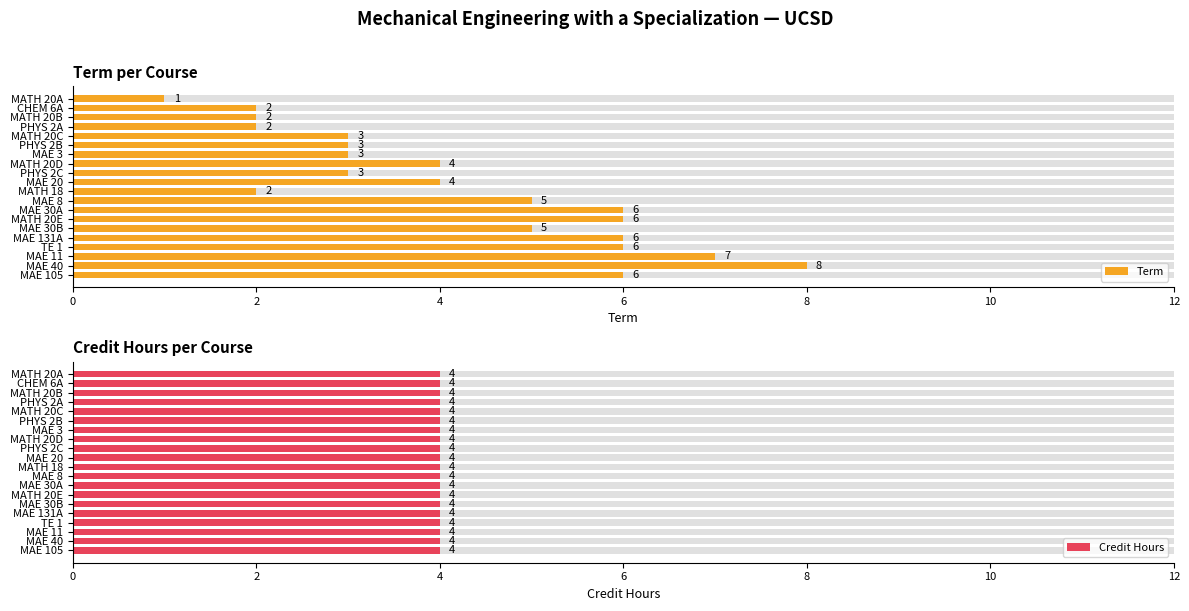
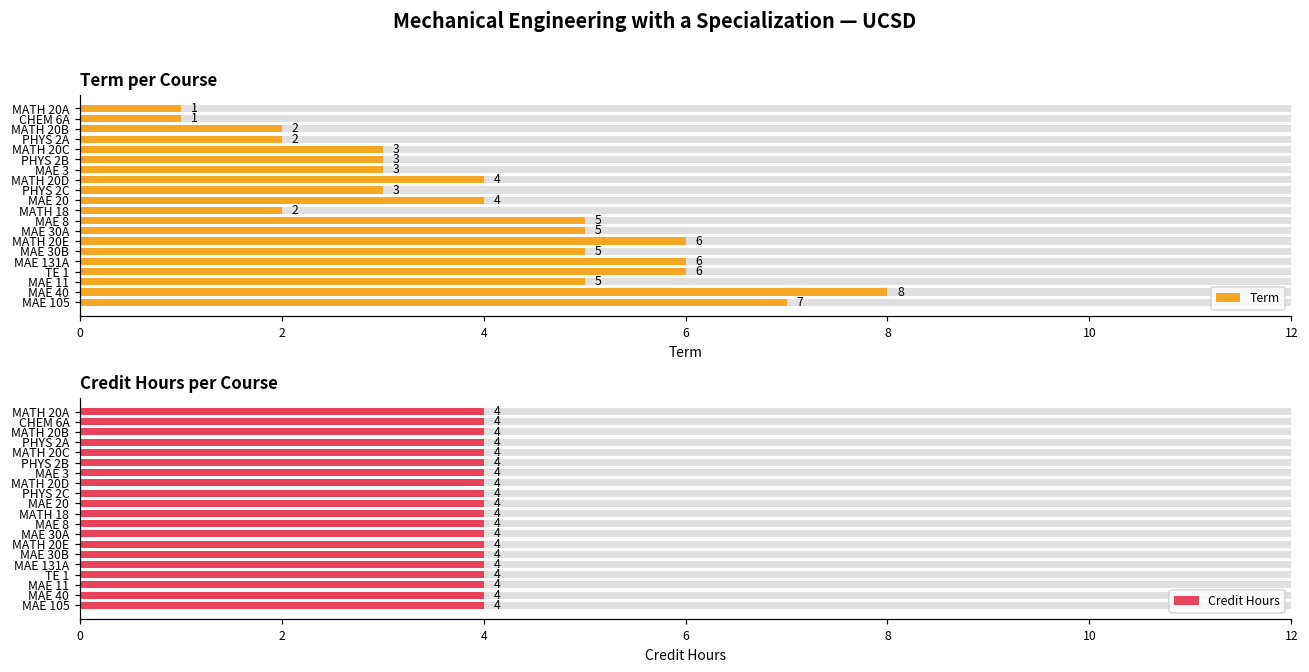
  {
    "Term per Course": {
      "Term": {
-       "CHEM 6A": 2,
-       "MAE 30A": 6,
-       "MAE 11": 7,
-       "MAE 105": 6
+       "CHEM 6A": 1,
+       "MAE 30A": 5,
+       "MAE 11": 5,
+       "MAE 105": 7
      }
    }
  }
